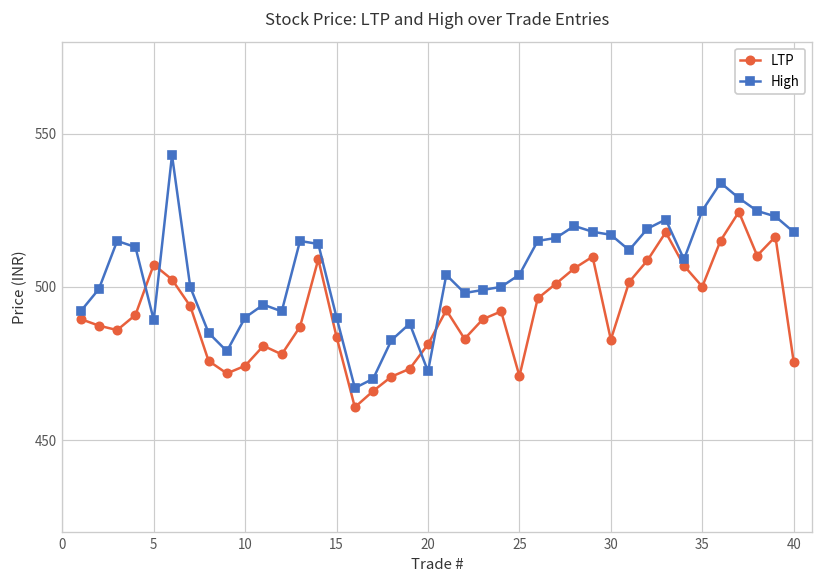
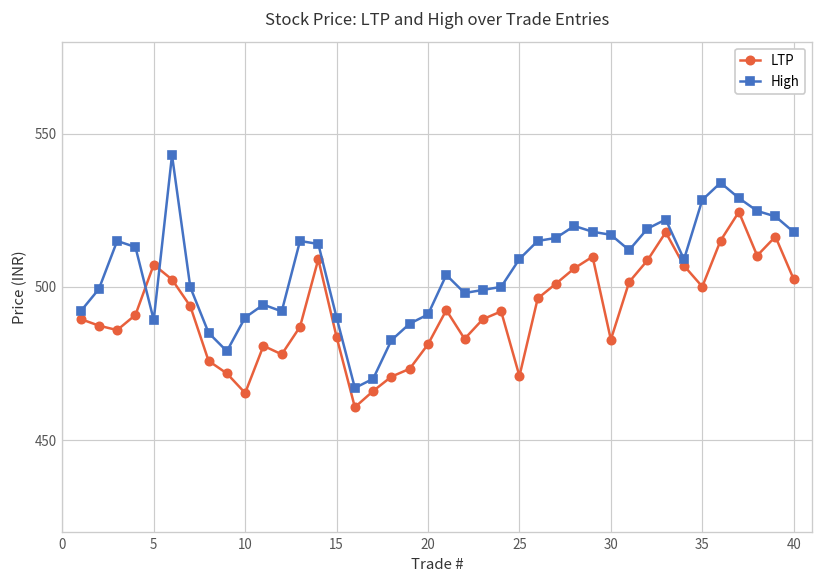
  {
    "LTP": {
      "5": 507,
-     "10": 474,
+     "10": 465,
      "15": 484,
      "20": 481,
      "25": 471,
      "30": 483,
      "35": 500,
-     "40": 475
+     "40": 502
    },
    "High": {
      "5": 489,
      "10": 490,
      "15": 490,
-     "20": 472,
-     "25": 504,
+     "20": 491,
+     "25": 509,
      "30": 517,
-     "35": 525,
+     "35": 528,
      "40": 518
    }
  }
